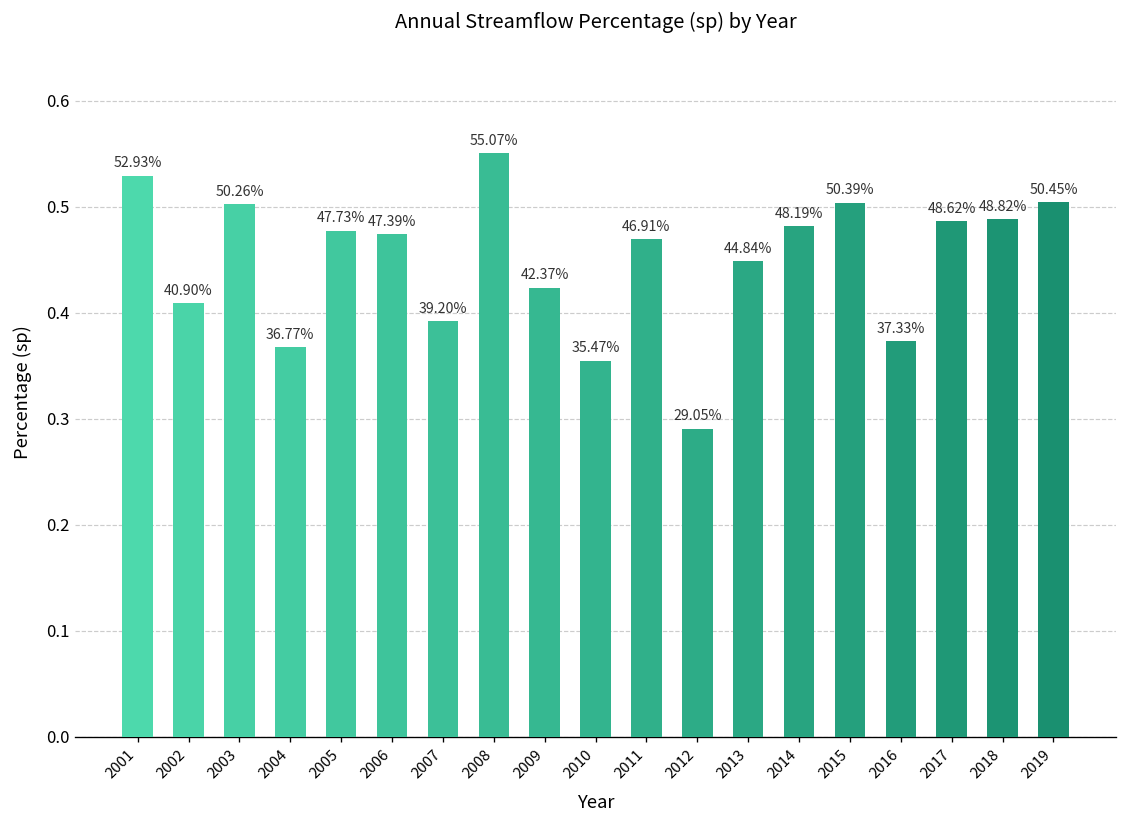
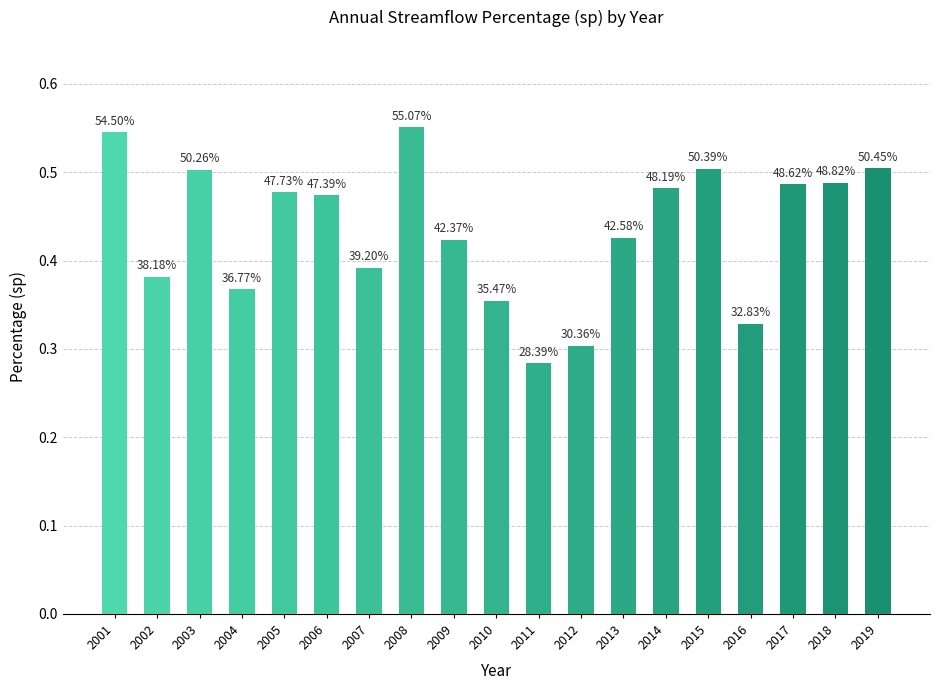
  {
-   "2001": "52.93%",
-   "2002": "40.90%",
+   "2001": "54.50%",
+   "2002": "38.18%",
    "2003": "50.26%",
    "2004": "36.77%",
    "2005": "47.73%",
    "2006": "47.39%",
    "2007": "39.20%",
    "2008": "55.07%",
    "2009": "42.37%",
    "2010": "35.47%",
-   "2011": "46.91%",
-   "2012": "29.05%",
-   "2013": "44.84%",
+   "2011": "28.39%",
+   "2012": "30.36%",
+   "2013": "42.58%",
    "2014": "48.19%",
    "2015": "50.39%",
-   "2016": "37.33%",
+   "2016": "32.83%",
    "2017": "48.62%",
    "2018": "48.82%",
    "2019": "50.45%"
  }
